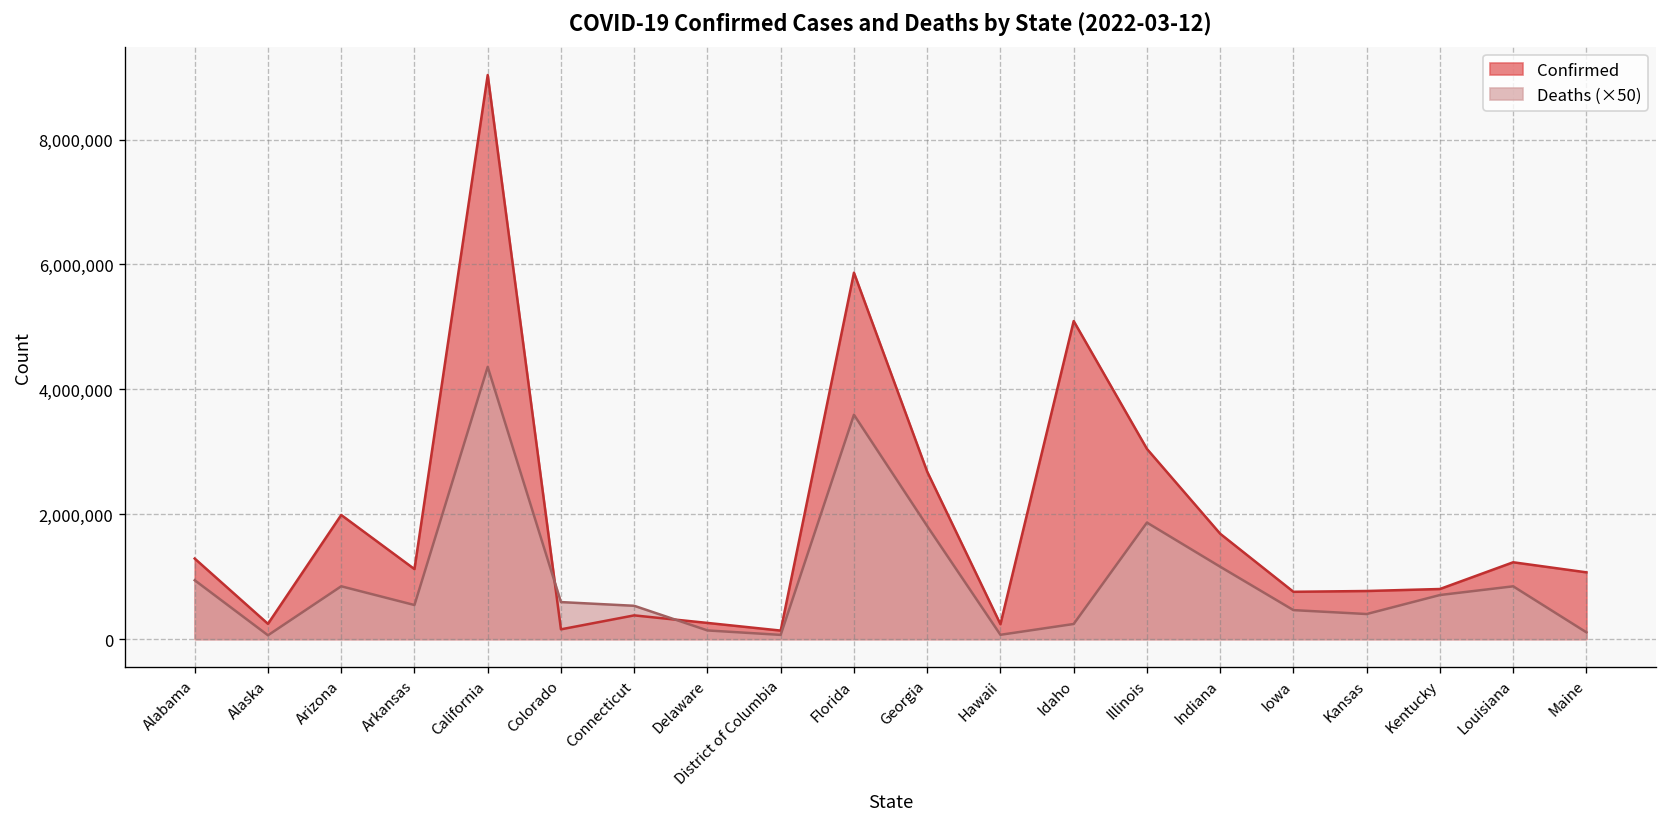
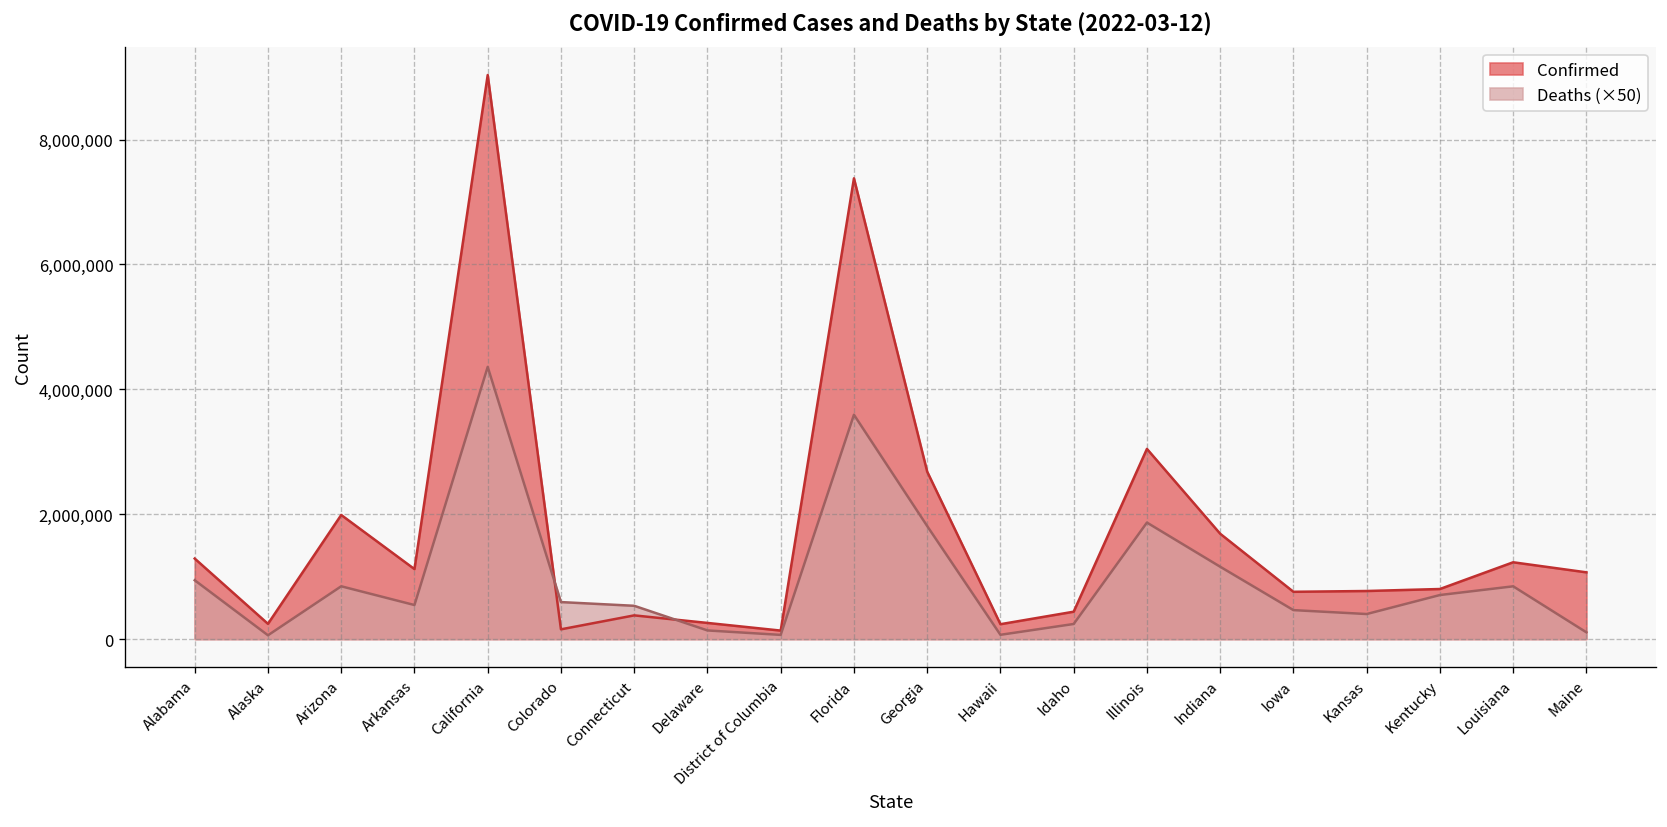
  {
    "Confirmed": {
      "Alabama": "1,300,000",
      "Alaska": "200,000",
      "Arizona": "2,000,000",
      "Arkansas": "1,100,000",
      "California": "9,000,000",
      "Colorado": "200,000",
      "Connecticut": "400,000",
      "Delaware": "300,000",
      "District of Columbia": "100,000",
-     "Florida": "5,900,000",
+     "Florida": "7,400,000",
      "Georgia": "2,700,000",
      "Hawaii": "200,000",
-     "Idaho": "5,100,000",
+     "Idaho": "400,000",
      "Illinois": "3,000,000",
      "Indiana": "1,700,000",
      "Iowa": "800,000",
      "Kansas": "800,000",
      "Kentucky": "800,000",
      "Louisiana": "1,200,000",
      "Maine": "1,100,000"
    },
    "Deaths (×50)": {
      "Alabama": "900,000",
      "Alaska": "100,000",
      "Arizona": "800,000",
      "Arkansas": "500,000",
      "California": "4,400,000",
      "Colorado": "600,000",
      "Connecticut": "500,000",
      "Delaware": "100,000",
      "District of Columbia": "100,000",
      "Florida": "3,600,000",
      "Georgia": "1,800,000",
      "Hawaii": "100,000",
      "Idaho": "200,000",
      "Illinois": "1,900,000",
      "Indiana": "1,200,000",
      "Iowa": "500,000",
      "Kansas": "400,000",
      "Kentucky": "700,000",
      "Louisiana": "800,000",
      "Maine": "100,000"
    }
  }
